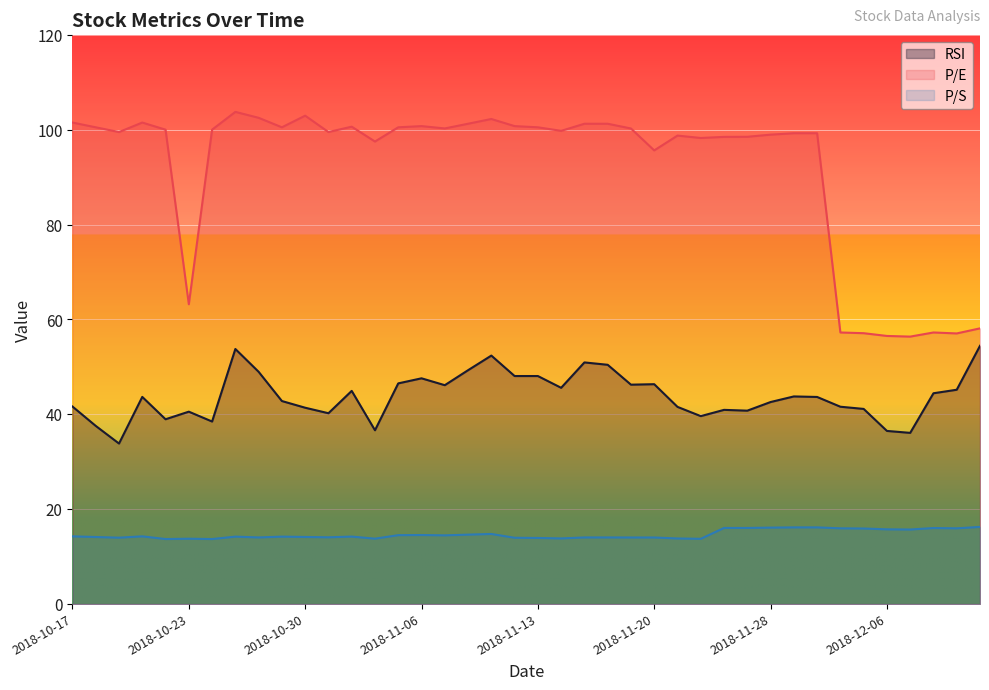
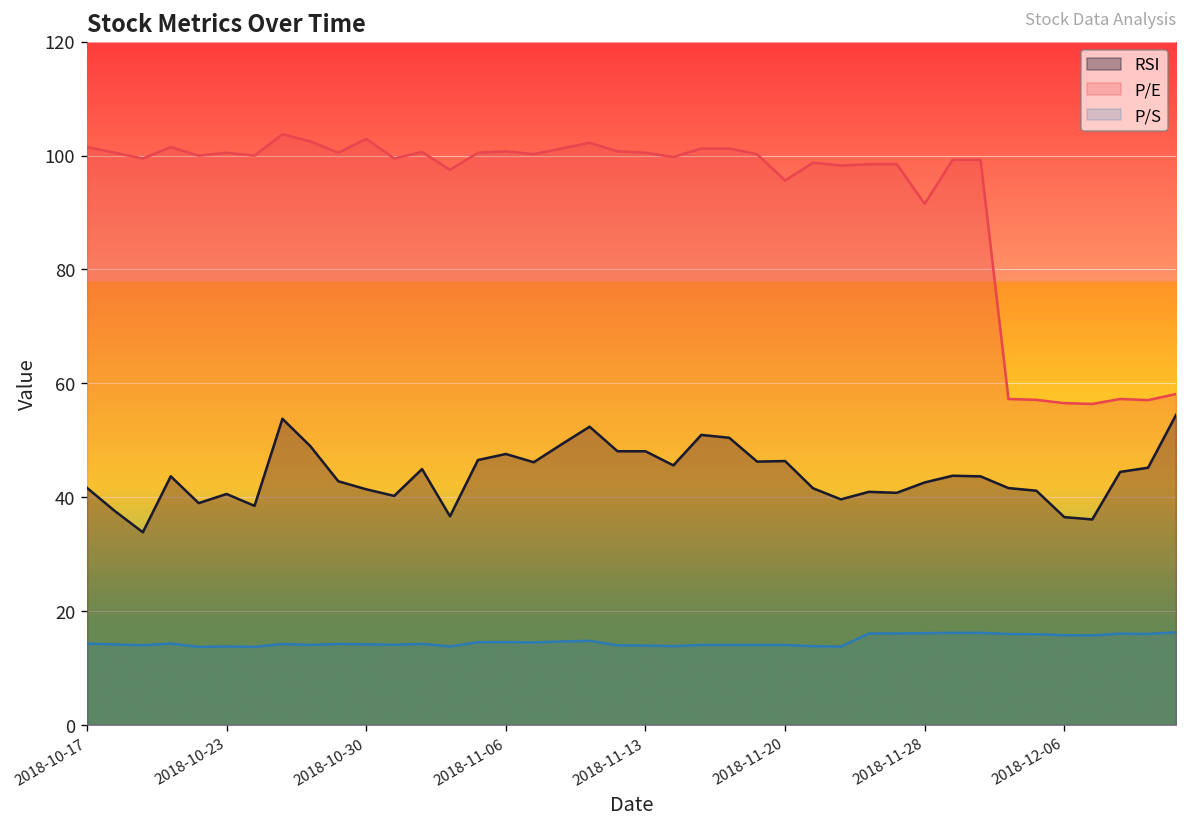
  {
    "P/E": {
-     "2018-10-23": 63,
+     "2018-10-23": 101,
      "2018-10-30": 103,
      "2018-11-06": 101,
      "2018-11-13": 101,
      "2018-11-20": 96,
-     "2018-11-28": 99,
+     "2018-11-28": 92,
      "2018-12-06": 57
    }
  }
